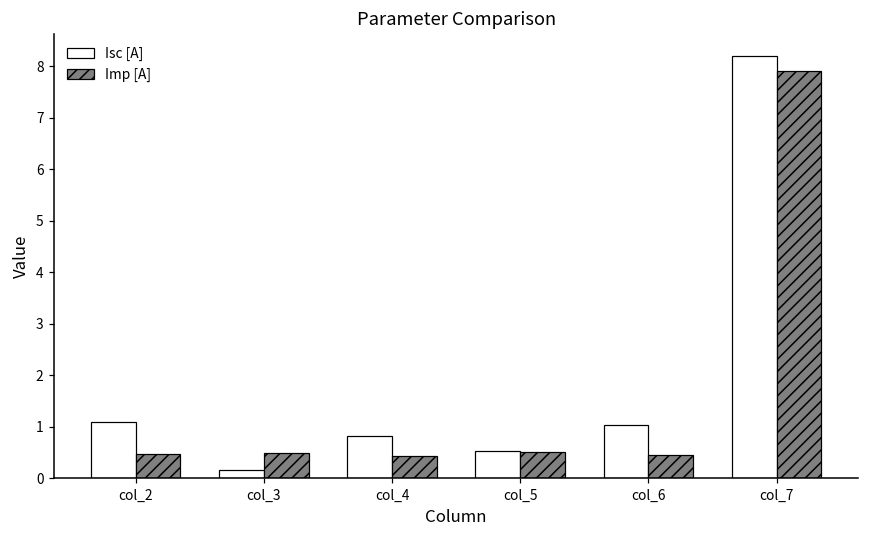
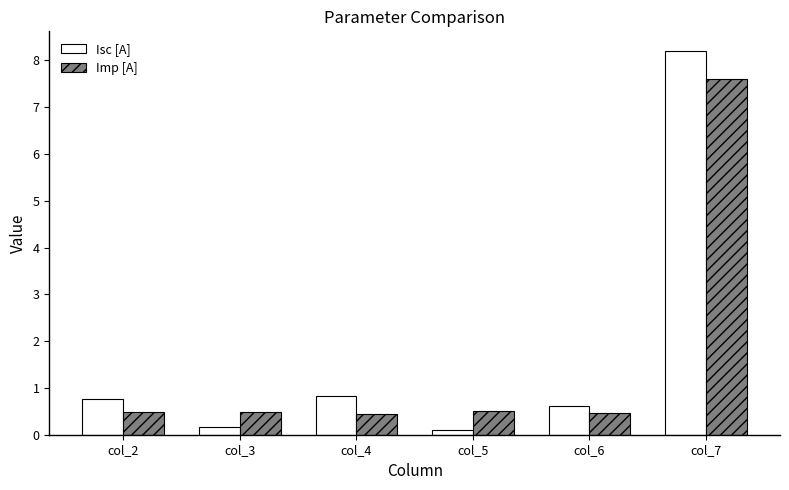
  {
    "Isc [A]": {
-     "col_2": 1.1,
+     "col_2": 0.8,
      "col_3": 0.2,
      "col_4": 0.8,
-     "col_5": 0.5,
-     "col_6": 1.0,
+     "col_5": 0.1,
+     "col_6": 0.6,
      "col_7": 8.2
    },
    "Imp [A]": {
      "col_2": 0.5,
      "col_3": 0.5,
      "col_4": 0.4,
      "col_5": 0.5,
      "col_6": 0.5,
-     "col_7": 7.9
+     "col_7": 7.6
    }
  }
